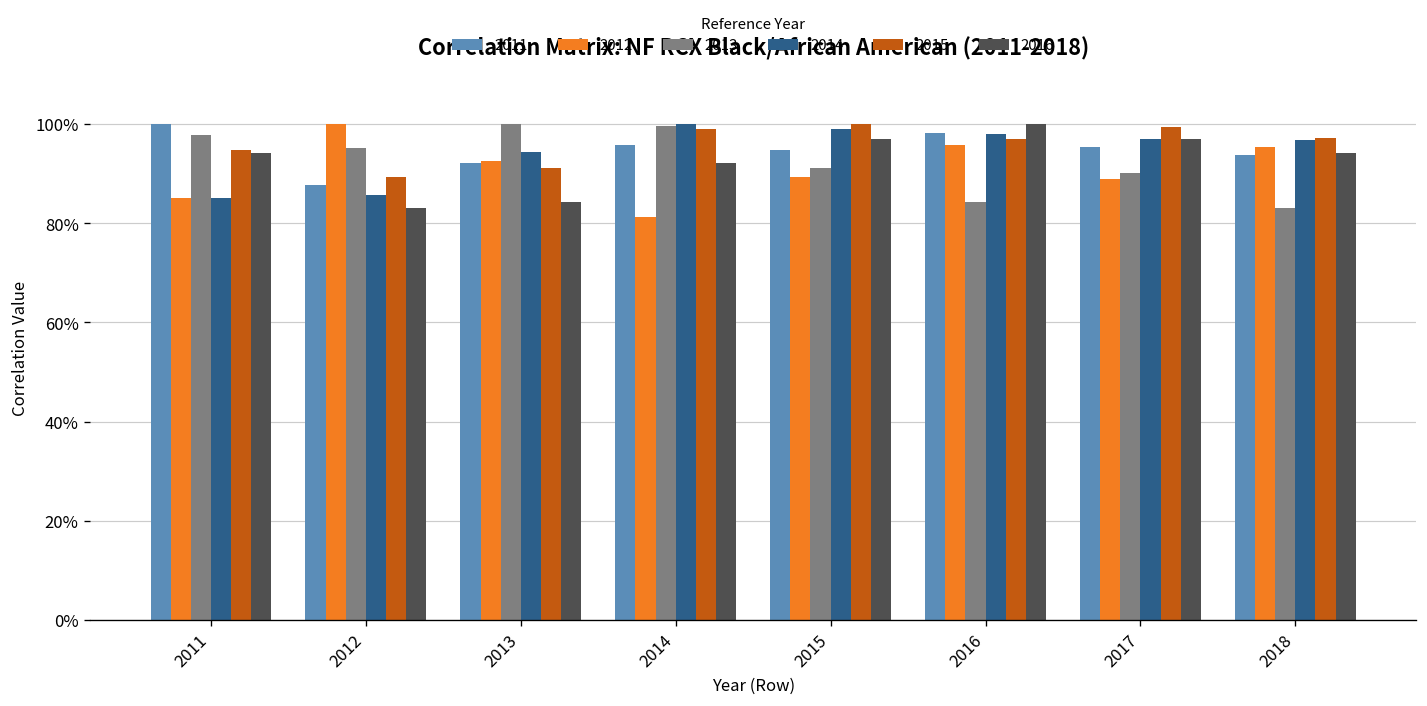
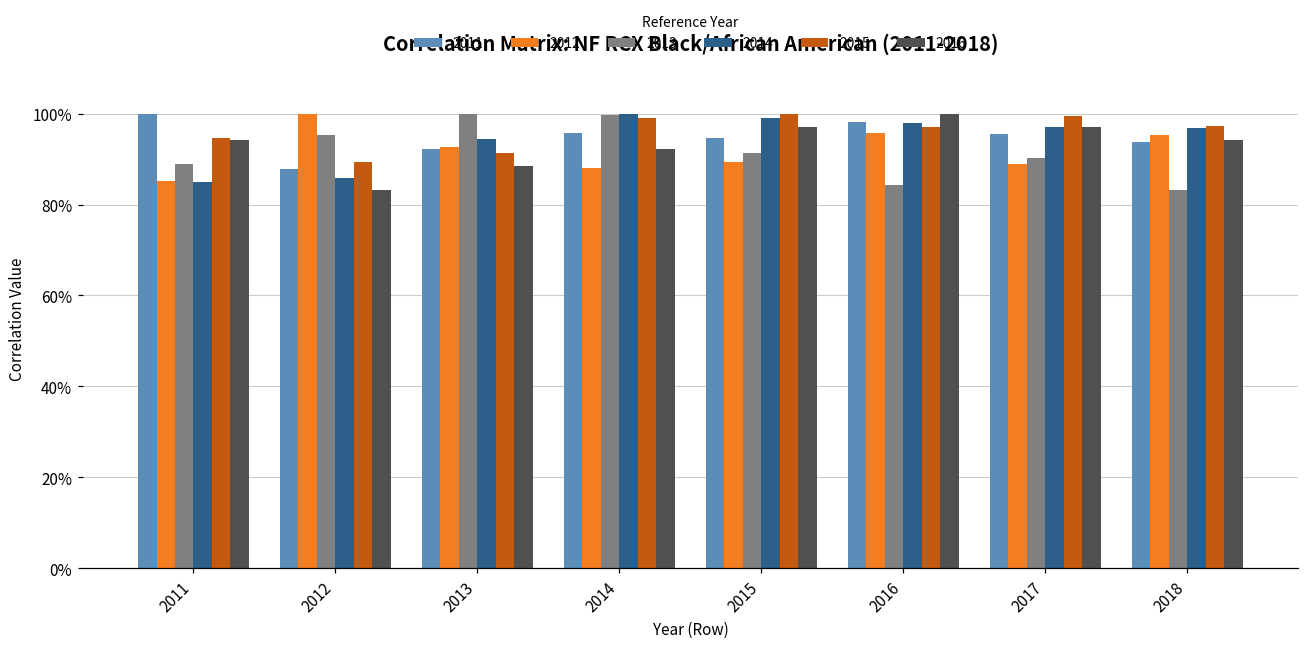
  {
    "2011": {
      "2011": "100%",
      "2012": "88%",
      "2013": "92%",
      "2014": "96%",
      "2015": "95%",
      "2016": "98%",
      "2017": "95%",
      "2018": "94%"
    },
    "2012": {
      "2011": "85%",
      "2012": "100%",
      "2013": "93%",
-     "2014": "81%",
+     "2014": "88%",
      "2015": "89%",
      "2016": "96%",
      "2017": "89%",
      "2018": "95%"
    },
    "2013": {
-     "2011": "98%",
+     "2011": "89%",
      "2012": "95%",
      "2013": "100%",
      "2014": "100%",
      "2015": "91%",
      "2016": "84%",
      "2017": "90%",
      "2018": "83%"
    },
    "2014": {
      "2011": "85%",
      "2012": "86%",
      "2013": "94%",
      "2014": "100%",
      "2015": "99%",
      "2016": "98%",
      "2017": "97%",
      "2018": "97%"
    },
    "2015": {
      "2011": "95%",
      "2012": "89%",
      "2013": "91%",
      "2014": "99%",
      "2015": "100%",
      "2016": "97%",
      "2017": "99%",
      "2018": "97%"
    },
    "2016": {
      "2011": "94%",
      "2012": "83%",
-     "2013": "84%",
+     "2013": "88%",
      "2014": "92%",
      "2015": "97%",
      "2016": "100%",
      "2017": "97%",
      "2018": "94%"
    }
  }
